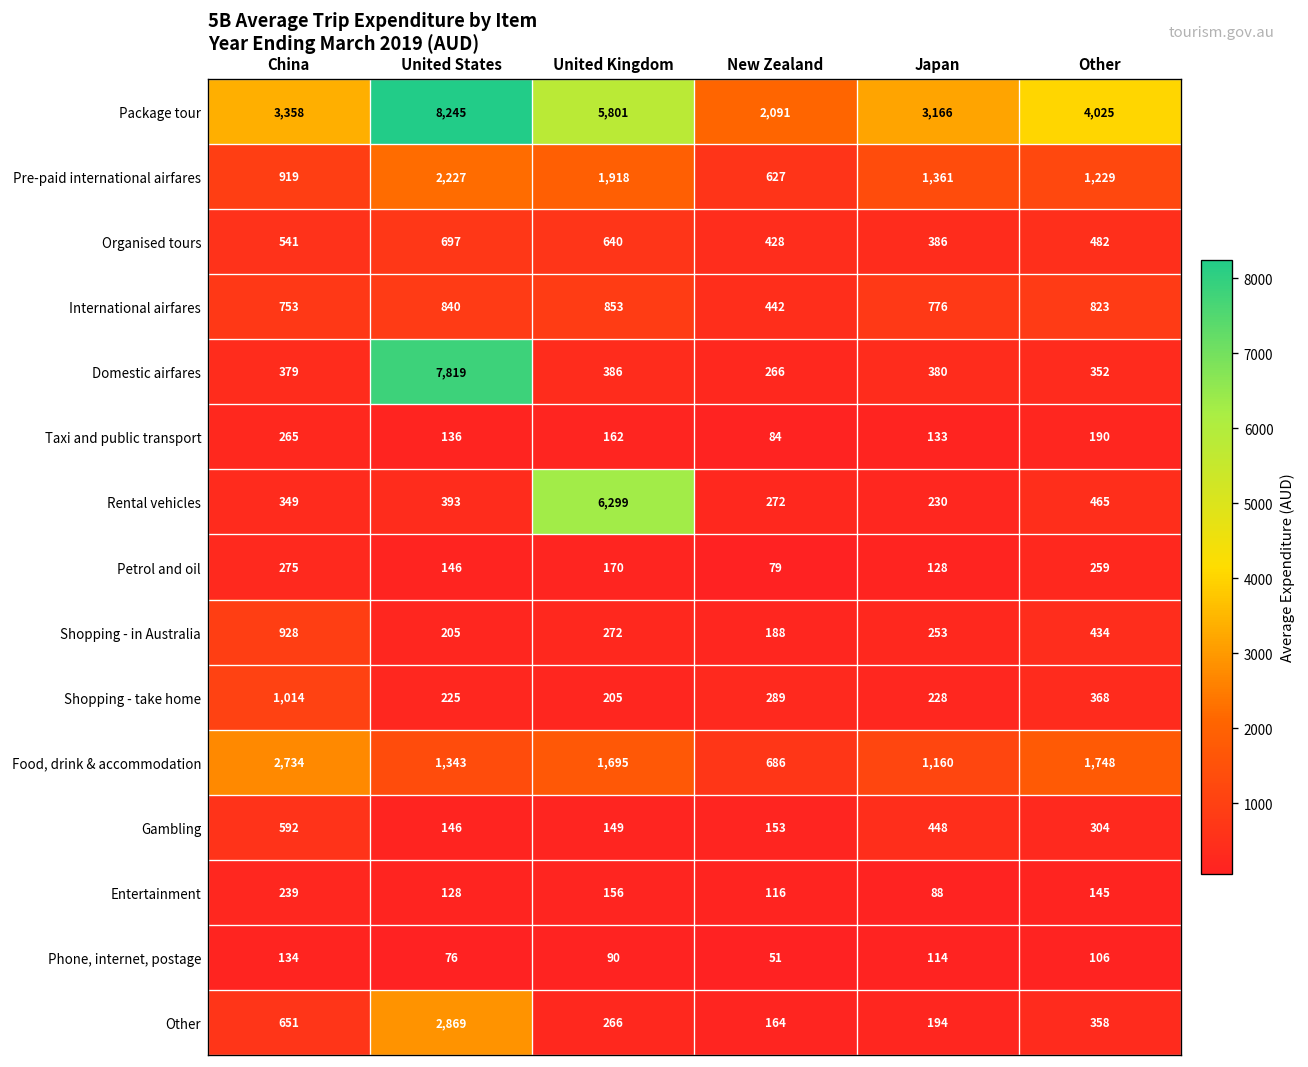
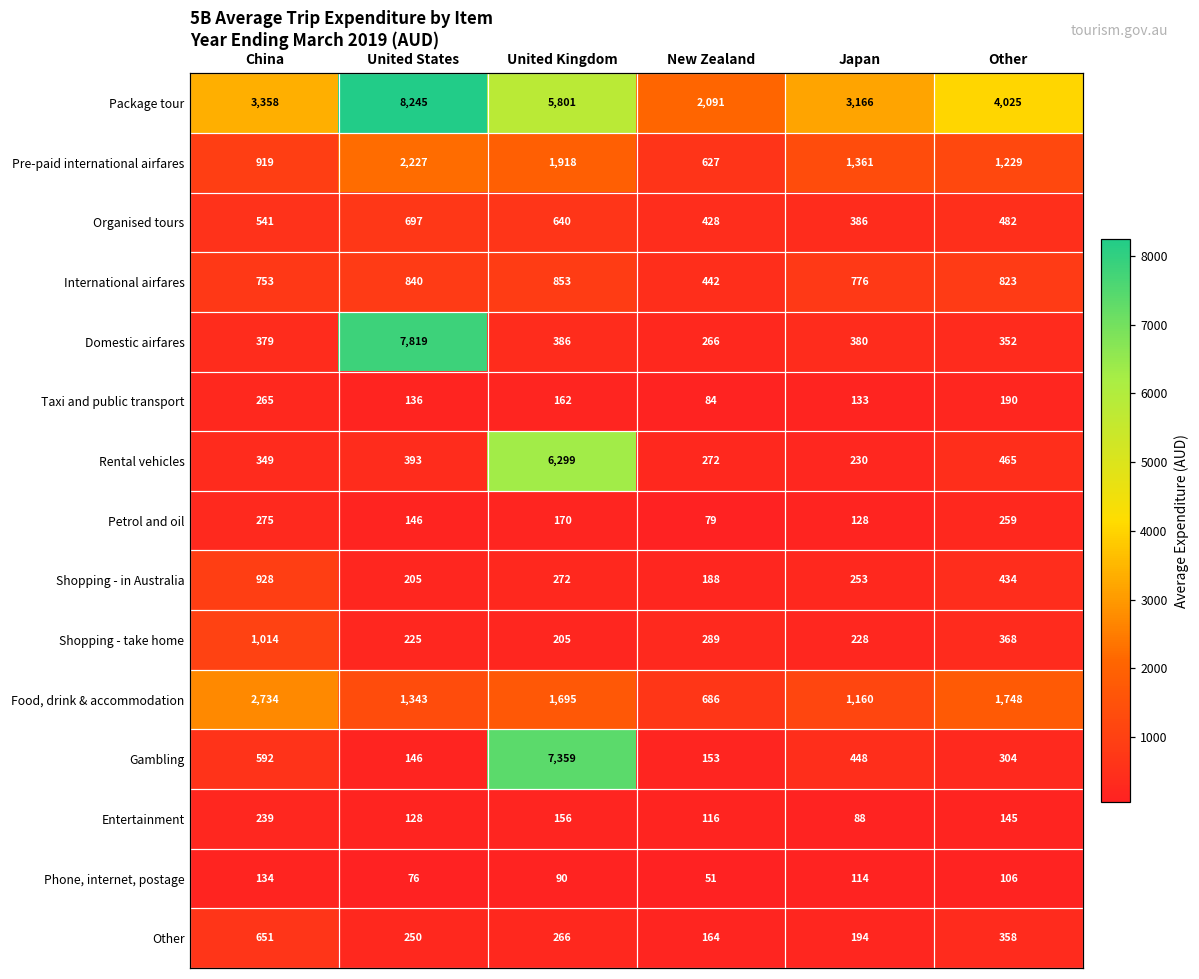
  {
    "Package tour": {
      "China": "3,358",
      "United States": "8,245",
      "United Kingdom": "5,801",
      "New Zealand": "2,091",
      "Japan": "3,166",
      "Other": "4,025"
    },
    "Pre-paid international airfares": {
      "China": "919",
      "United States": "2,227",
      "United Kingdom": "1,918",
      "New Zealand": "627",
      "Japan": "1,361",
      "Other": "1,229"
    },
    "Organised tours": {
      "China": "541",
      "United States": "697",
      "United Kingdom": "640",
      "New Zealand": "428",
      "Japan": "386",
      "Other": "482"
    },
    "International airfares": {
      "China": "753",
      "United States": "840",
      "United Kingdom": "853",
      "New Zealand": "442",
      "Japan": "776",
      "Other": "823"
    },
    "Domestic airfares": {
      "China": "379",
      "United States": "7,819",
      "United Kingdom": "386",
      "New Zealand": "266",
      "Japan": "380",
      "Other": "352"
    },
    "Taxi and public transport": {
      "China": "265",
      "United States": "136",
      "United Kingdom": "162",
      "New Zealand": "84",
      "Japan": "133",
      "Other": "190"
    },
    "Rental vehicles": {
      "China": "349",
      "United States": "393",
      "United Kingdom": "6,299",
      "New Zealand": "272",
      "Japan": "230",
      "Other": "465"
    },
    "Petrol and oil": {
      "China": "275",
      "United States": "146",
      "United Kingdom": "170",
      "New Zealand": "79",
      "Japan": "128",
      "Other": "259"
    },
    "Shopping - in Australia": {
      "China": "928",
      "United States": "205",
      "United Kingdom": "272",
      "New Zealand": "188",
      "Japan": "253",
      "Other": "434"
    },
    "Shopping - take home": {
      "China": "1,014",
      "United States": "225",
      "United Kingdom": "205",
      "New Zealand": "289",
      "Japan": "228",
      "Other": "368"
    },
    "Food, drink & accommodation": {
      "China": "2,734",
      "United States": "1,343",
      "United Kingdom": "1,695",
      "New Zealand": "686",
      "Japan": "1,160",
      "Other": "1,748"
    },
    "Gambling": {
      "China": "592",
      "United States": "146",
-     "United Kingdom": "149",
+     "United Kingdom": "7,359",
      "New Zealand": "153",
      "Japan": "448",
      "Other": "304"
    },
    "Entertainment": {
      "China": "239",
      "United States": "128",
      "United Kingdom": "156",
      "New Zealand": "116",
      "Japan": "88",
      "Other": "145"
    },
    "Phone, internet, postage": {
      "China": "134",
      "United States": "76",
      "United Kingdom": "90",
      "New Zealand": "51",
      "Japan": "114",
      "Other": "106"
    },
    "Other": {
      "China": "651",
-     "United States": "2,869",
+     "United States": "250",
      "United Kingdom": "266",
      "New Zealand": "164",
      "Japan": "194",
      "Other": "358"
    }
  }
